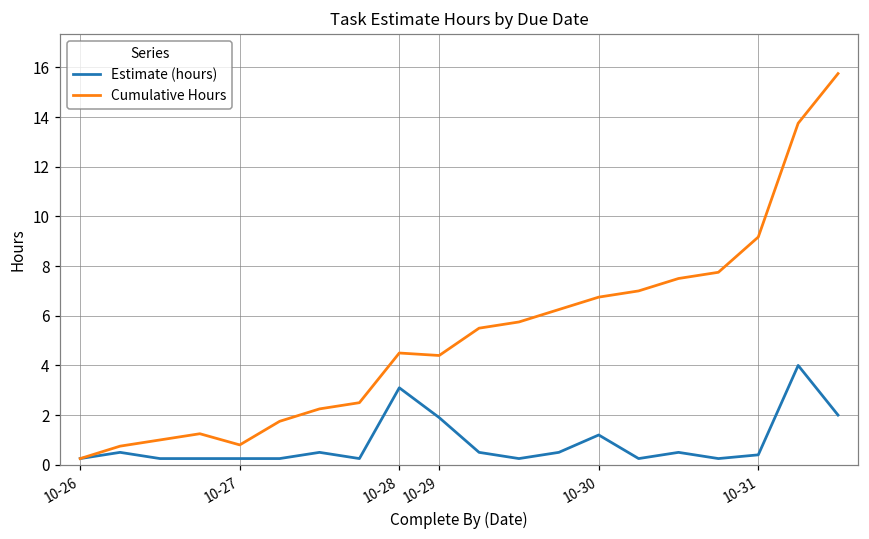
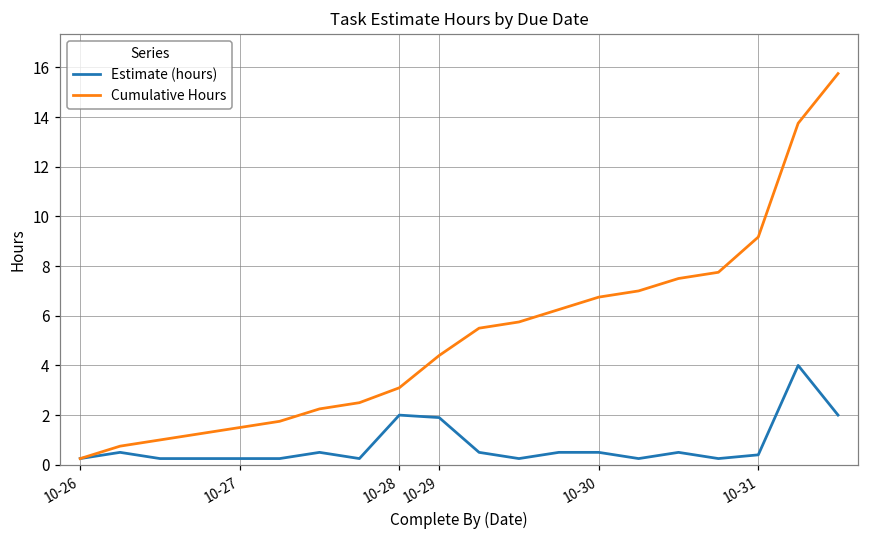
  {
    "Estimate (hours)": {
      "10-27": 0.3,
-     "10-28": 3.1,
+     "10-28": 2.0,
      "10-29": 1.9,
-     "10-30": 1.2,
+     "10-30": 0.5,
      "10-31": 0.4
    },
    "Cumulative Hours": {
-     "10-27": 0.8,
-     "10-28": 4.5,
+     "10-27": 1.5,
+     "10-28": 3.1,
      "10-29": 4.4,
      "10-30": 6.8,
      "10-31": 9.2
    }
  }
